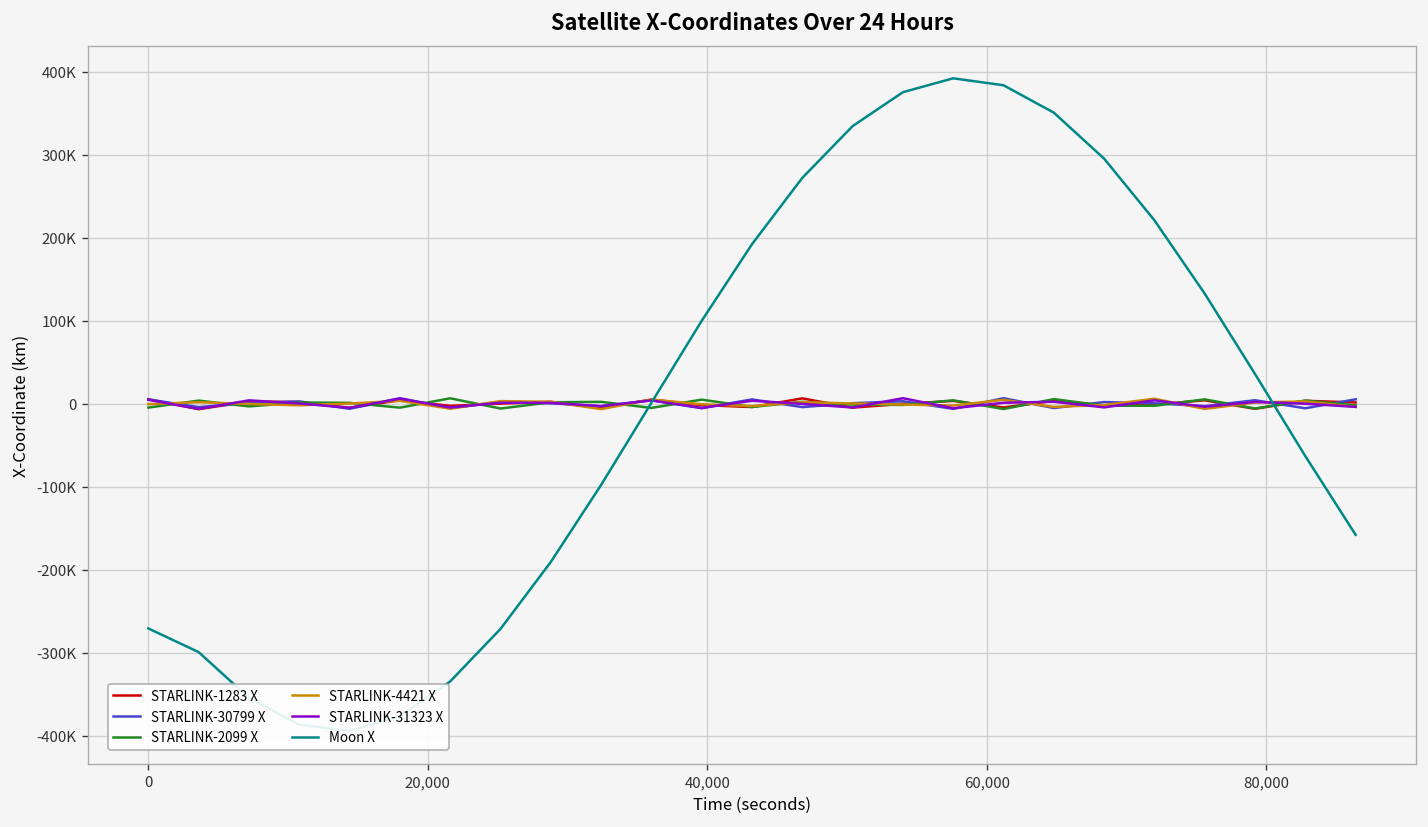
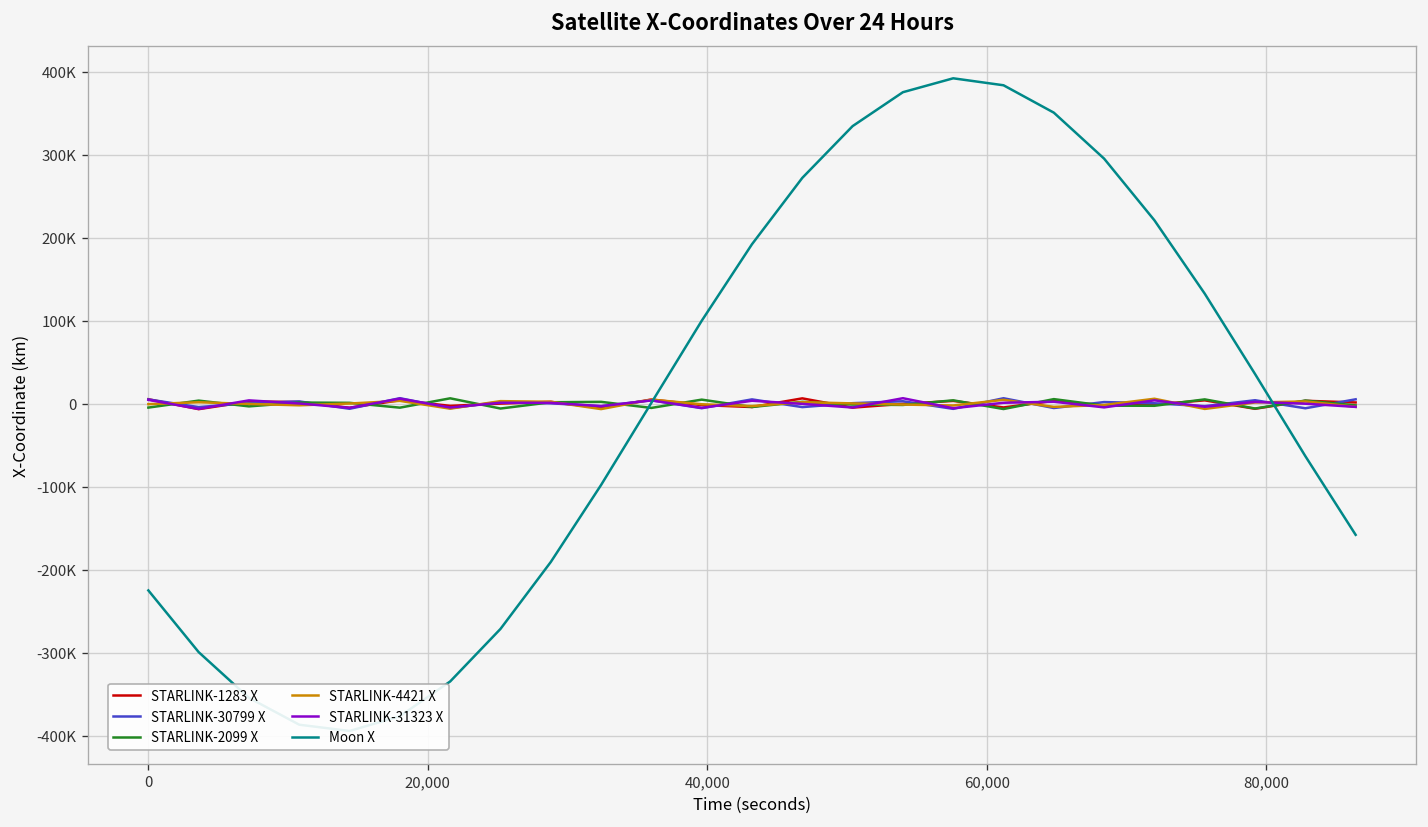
  {
    "STARLINK-2099 X": {
      "0": 0
    },
    "STARLINK-4421 X": {
      "0": 0
    },
    "Moon X": {
-     "0": -270000
+     "0": -220000
    }
  }
